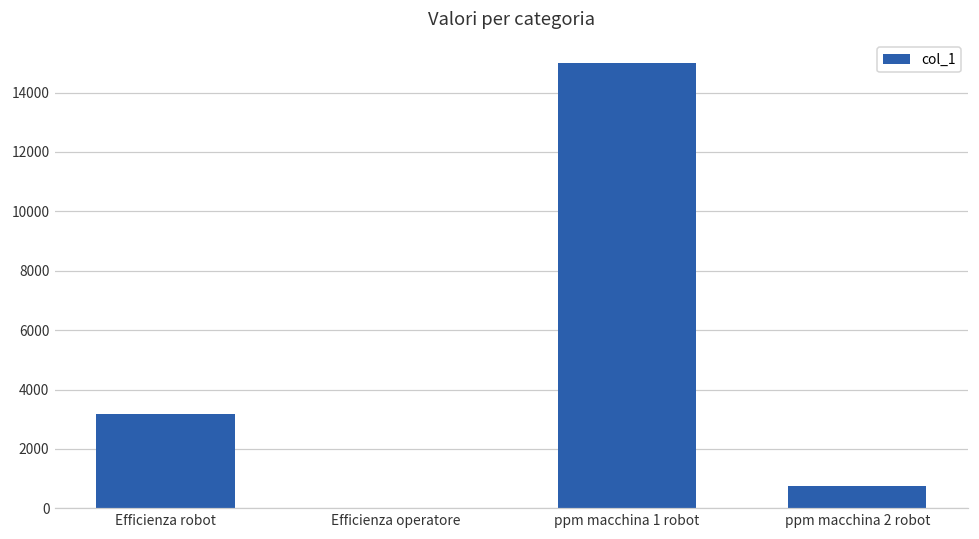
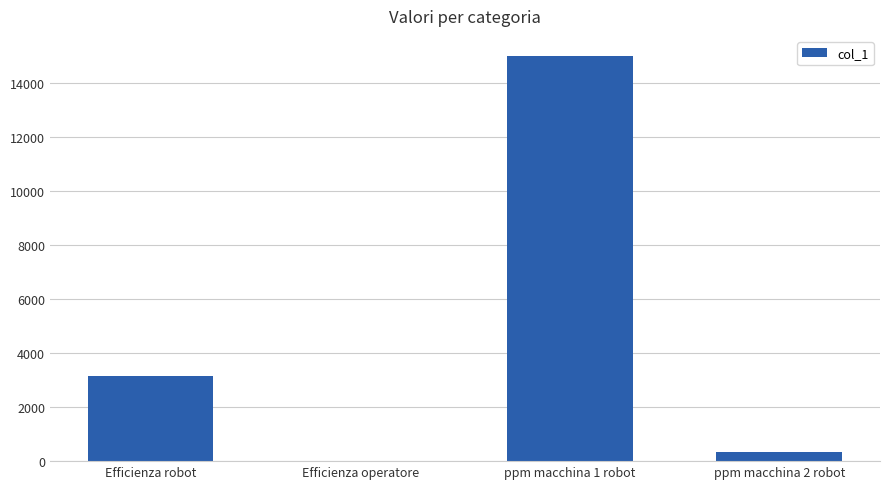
  {
    "Efficienza robot": 3200,
    "ppm macchina 1 robot": 15000,
-   "ppm macchina 2 robot": 800
+   "ppm macchina 2 robot": 400
  }
